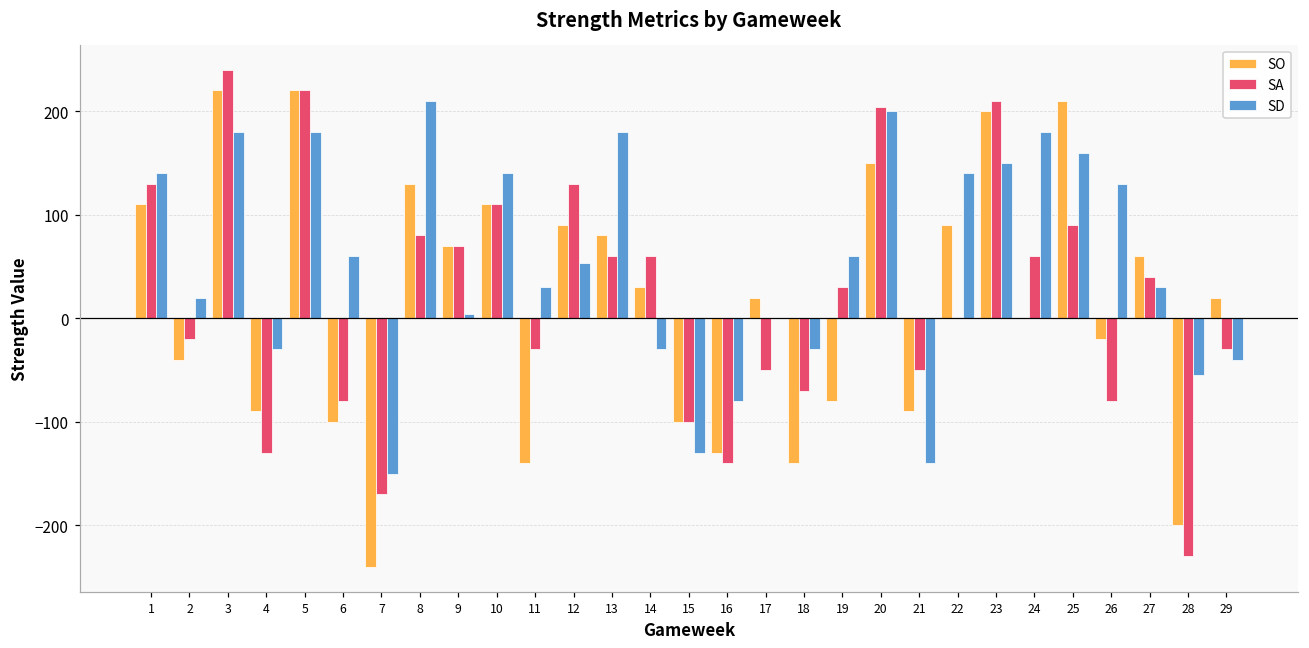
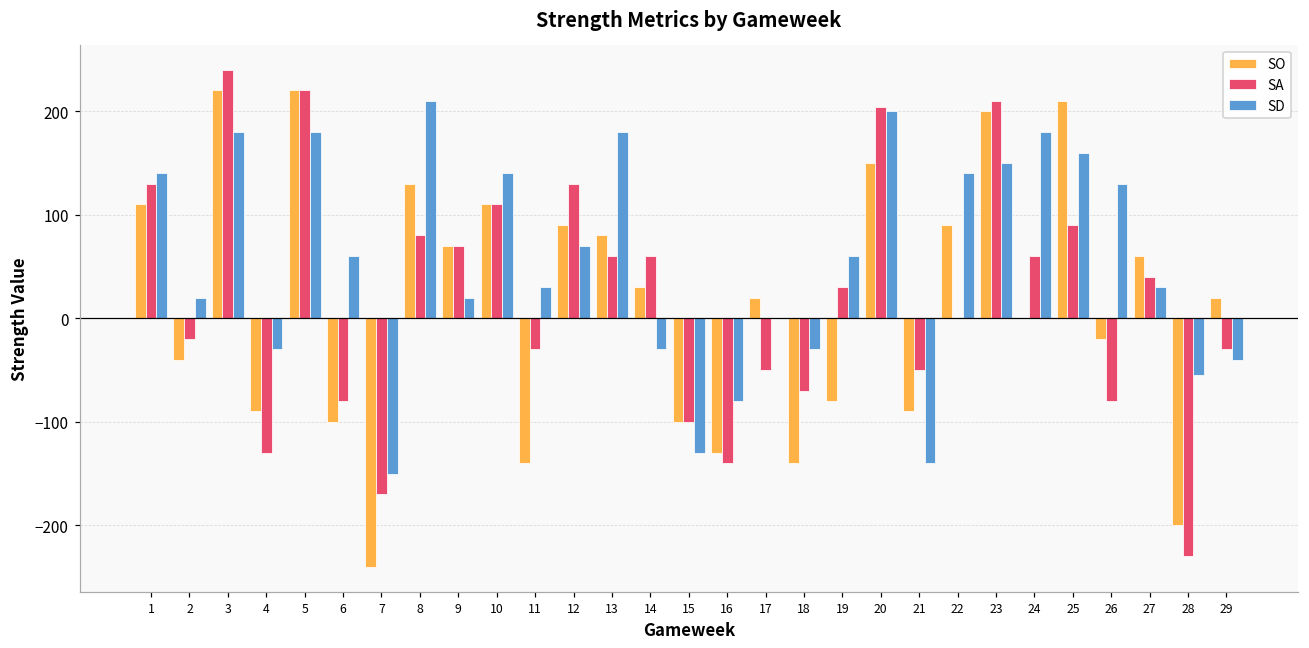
  {
    "SO": {
      "1": 110,
      "2": -40,
      "3": 220,
      "4": -90,
      "5": 220,
      "6": -100,
      "7": -240,
      "8": 130,
      "9": 70,
      "10": 110,
      "11": -140,
      "12": 90,
      "13": 80,
      "14": 30,
      "15": -100,
      "16": -130,
      "17": 20,
      "18": -140,
      "19": -80,
      "20": 150,
      "21": -90,
      "22": 90,
      "23": 200,
      "24": 0,
      "25": 210,
      "26": -20,
      "27": 60,
      "28": -200,
      "29": 20
    },
    "SA": {
      "1": 130,
      "2": -20,
      "3": 240,
      "4": -130,
      "5": 220,
      "6": -80,
      "7": -170,
      "8": 80,
      "9": 70,
      "10": 110,
      "11": -30,
      "12": 130,
      "13": 60,
      "14": 60,
      "15": -100,
      "16": -140,
      "17": -50,
      "18": -70,
      "19": 30,
      "20": 200,
      "21": -50,
      "22": 0,
      "23": 210,
      "24": 60,
      "25": 90,
      "26": -80,
      "27": 40,
      "28": -230,
      "29": -30
    },
    "SD": {
      "1": 140,
      "2": 20,
      "3": 180,
      "4": -30,
      "5": 180,
      "6": 60,
      "7": -150,
      "8": 210,
-     "9": 0,
+     "9": 20,
      "10": 140,
      "11": 30,
-     "12": 50,
+     "12": 70,
      "13": 180,
      "14": -30,
      "15": -130,
      "16": -80,
      "17": 0,
      "18": -30,
      "19": 60,
      "20": 200,
      "21": -140,
      "22": 140,
      "23": 150,
      "24": 180,
      "25": 160,
      "26": 130,
      "27": 30,
      "28": -60,
      "29": -40
    }
  }
